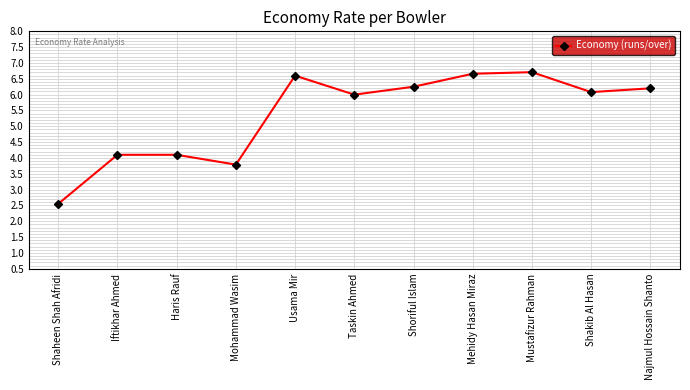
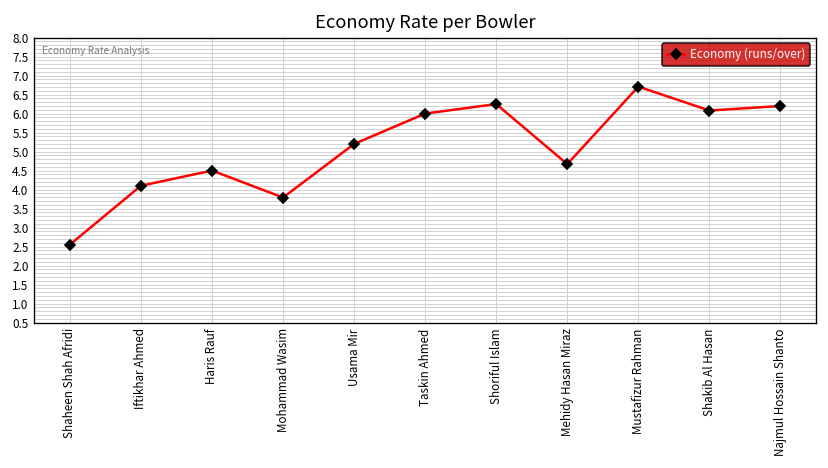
  {
    "Shaheen Shah Afridi": 2.6,
    "Iftikhar Ahmed": 4.1,
-   "Haris Rauf": 4.1,
+   "Haris Rauf": 4.5,
    "Mohammad Wasim": 3.8,
-   "Usama Mir": 6.6,
+   "Usama Mir": 5.2,
    "Taskin Ahmed": 6.0,
    "Shoriful Islam": 6.3,
-   "Mehidy Hasan Miraz": 6.7,
+   "Mehidy Hasan Miraz": 4.7,
    "Mustafizur Rahman": 6.7,
    "Shakib Al Hasan": 6.1,
    "Najmul Hossain Shanto": 6.2
  }
